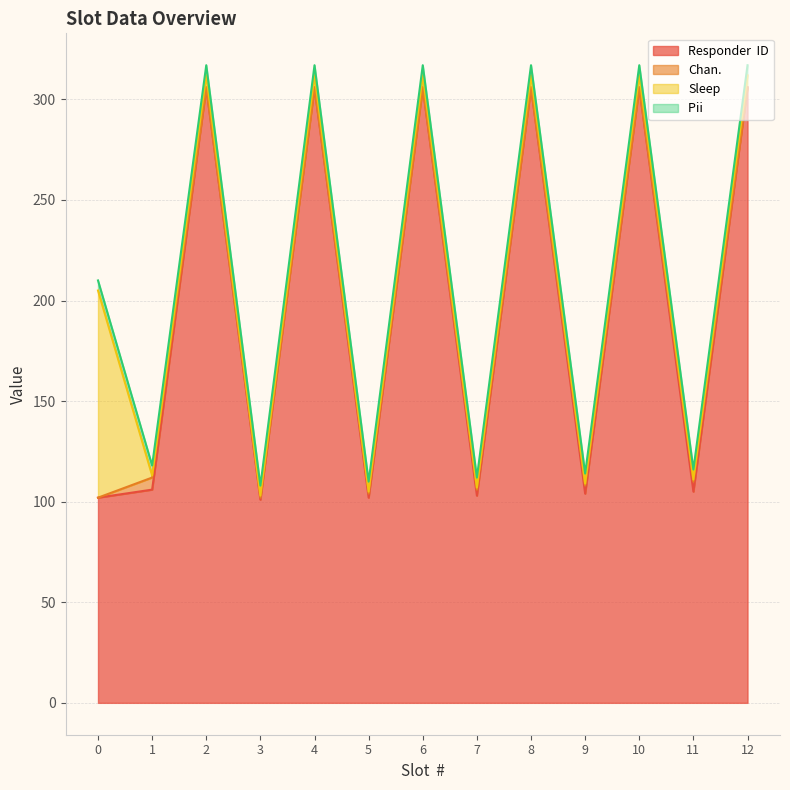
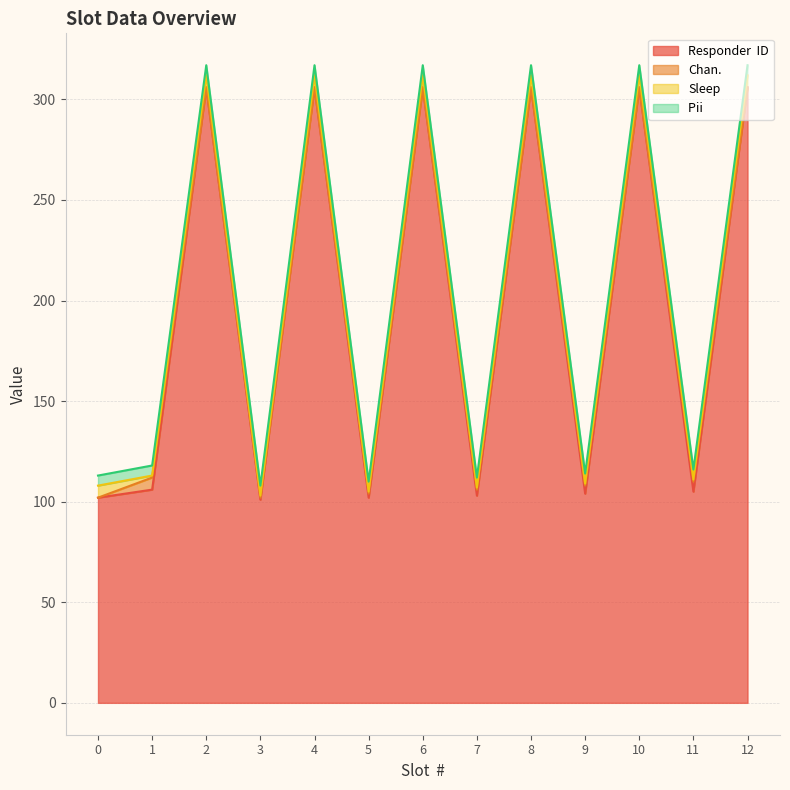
  {
    "Sleep": {
-     "0": 103,
+     "0": 6,
      "2": 6,
      "4": 6,
      "6": 6,
      "8": 6,
      "10": 6
    },
    "Pii": {
      "0": 5,
      "1": 5,
      "2": 5,
      "3": 5,
      "4": 5,
      "5": 5,
      "6": 5,
      "7": 5,
      "8": 5,
      "9": 5,
      "10": 5,
      "11": 5
    }
  }
